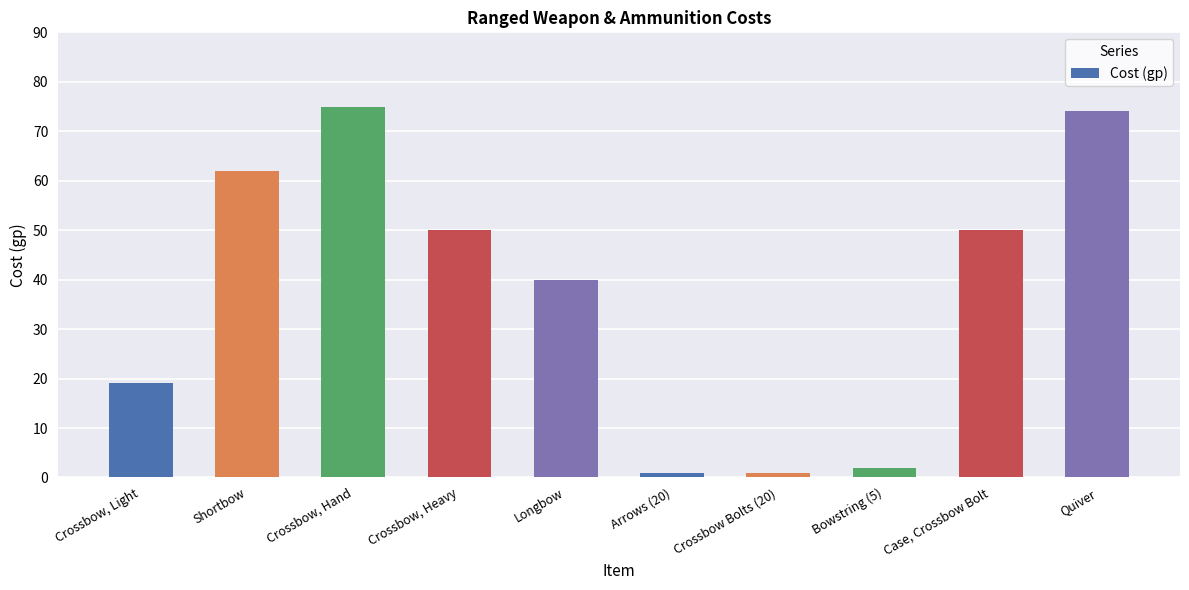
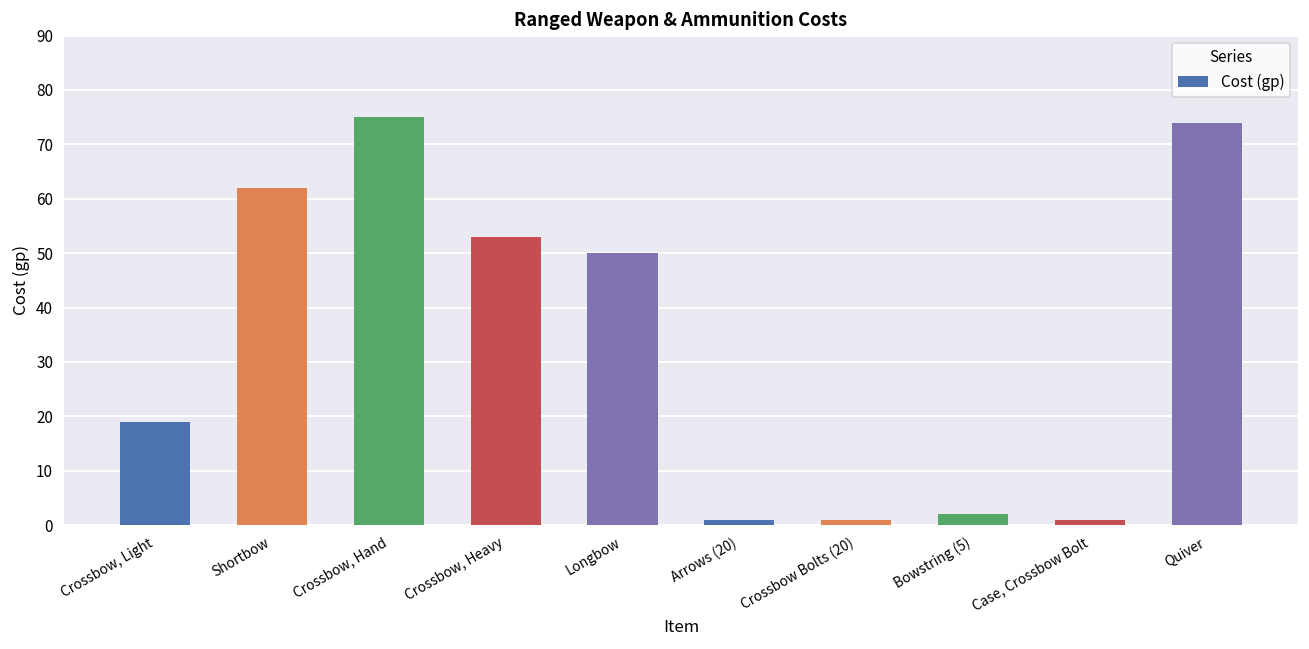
  {
    "Crossbow, Light": 19,
    "Shortbow": 62,
    "Crossbow, Hand": 75,
-   "Crossbow, Heavy": 50,
-   "Longbow": 40,
+   "Crossbow, Heavy": 53,
+   "Longbow": 50,
    "Arrows (20)": 1,
    "Crossbow Bolts (20)": 1,
    "Bowstring (5)": 2,
-   "Case, Crossbow Bolt": 50,
+   "Case, Crossbow Bolt": 1,
    "Quiver": 74
  }
